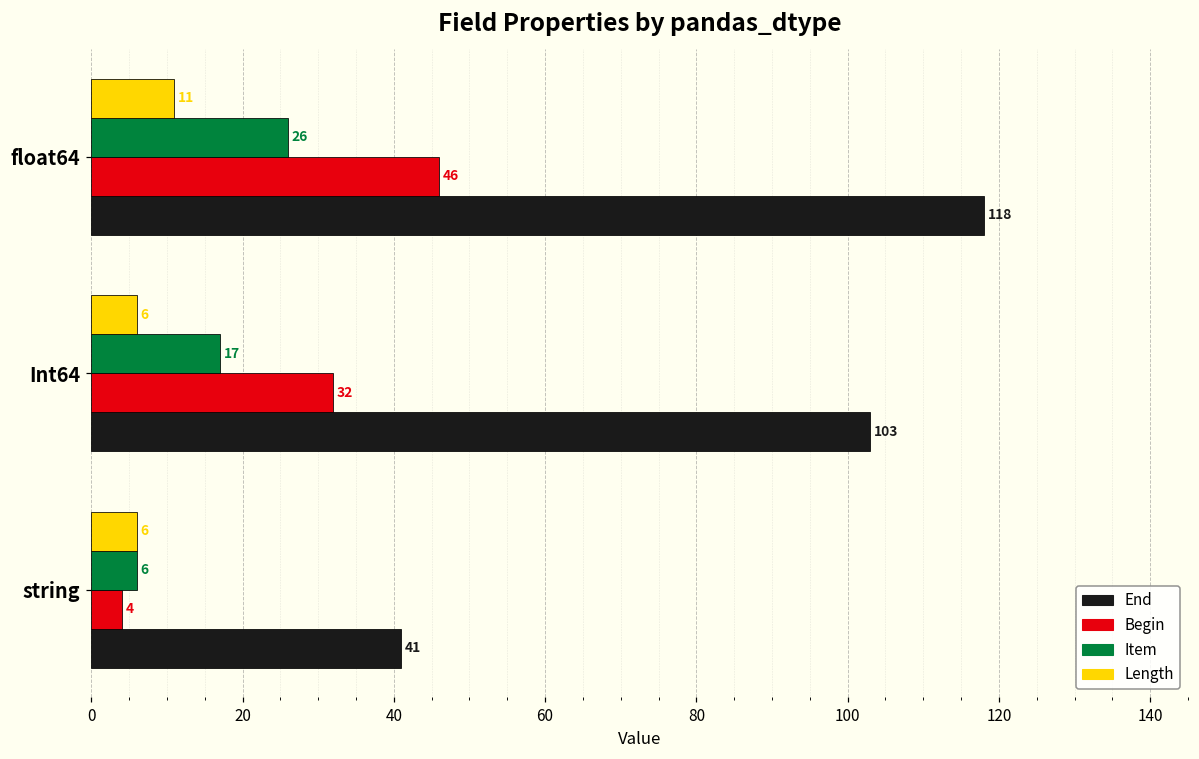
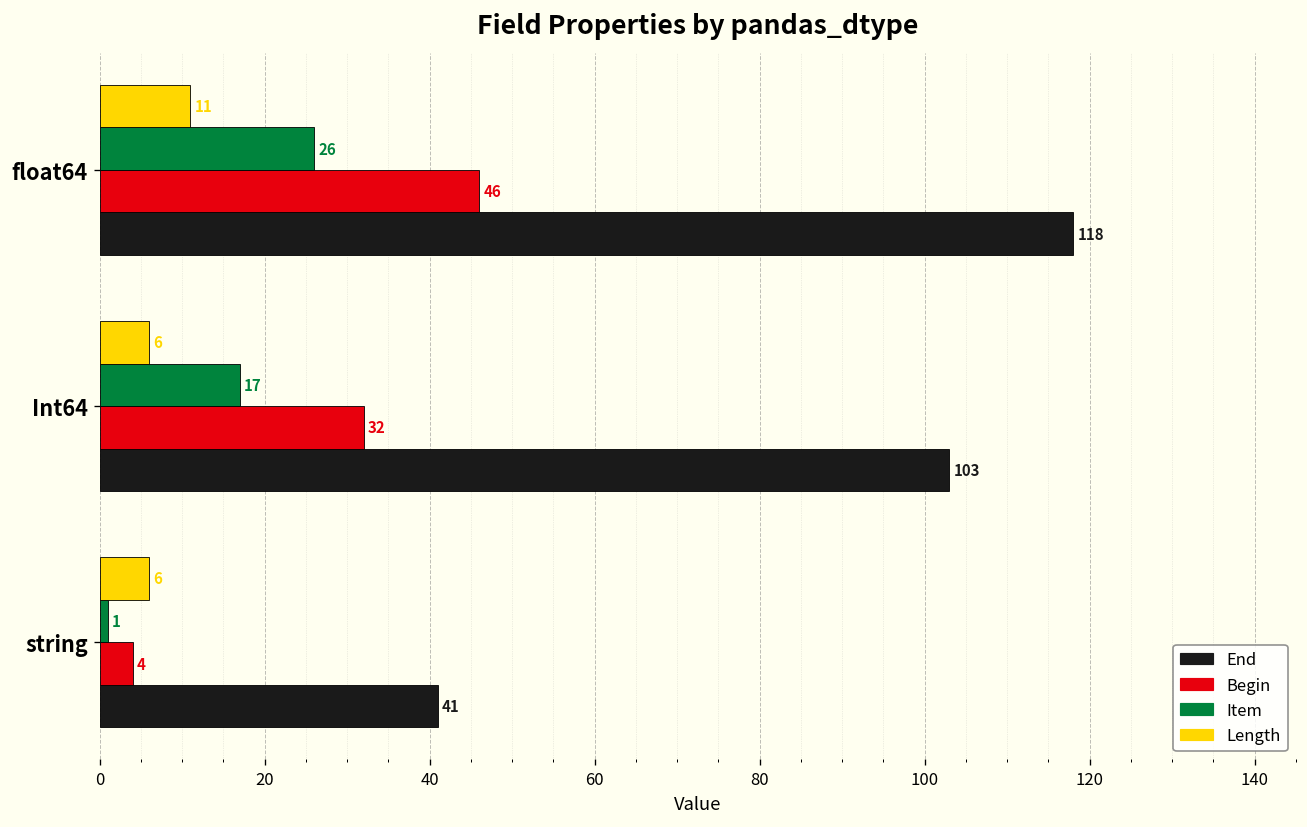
  {
    "End": {
      "float64": 118,
      "Int64": 103,
      "string": 41
    },
    "Begin": {
      "float64": 46,
      "Int64": 32,
      "string": 4
    },
    "Item": {
      "float64": 26,
      "Int64": 17,
-     "string": 6
+     "string": 1
    },
    "Length": {
      "float64": 11,
      "Int64": 6,
      "string": 6
    }
  }
